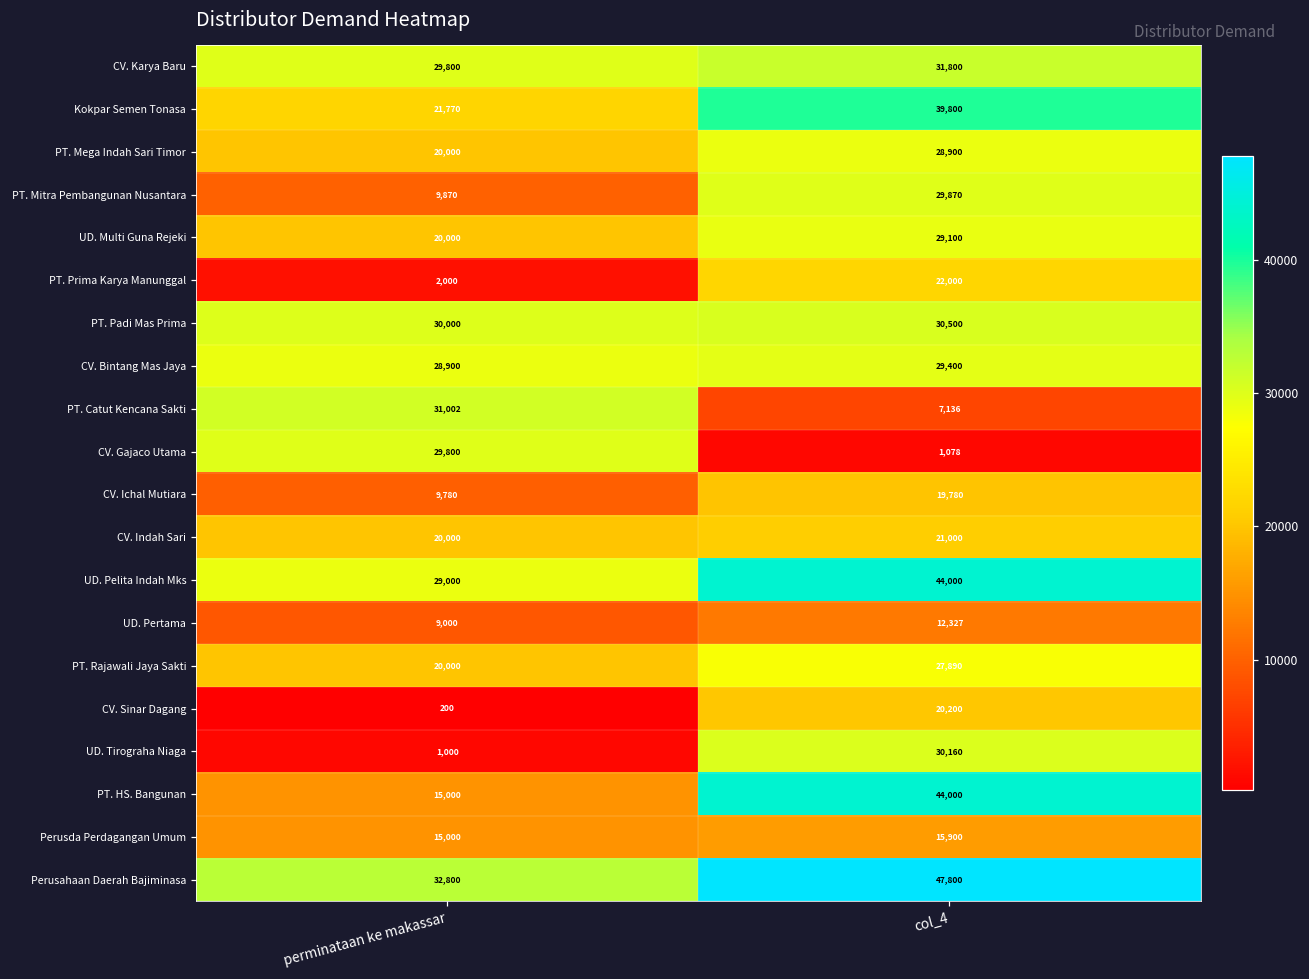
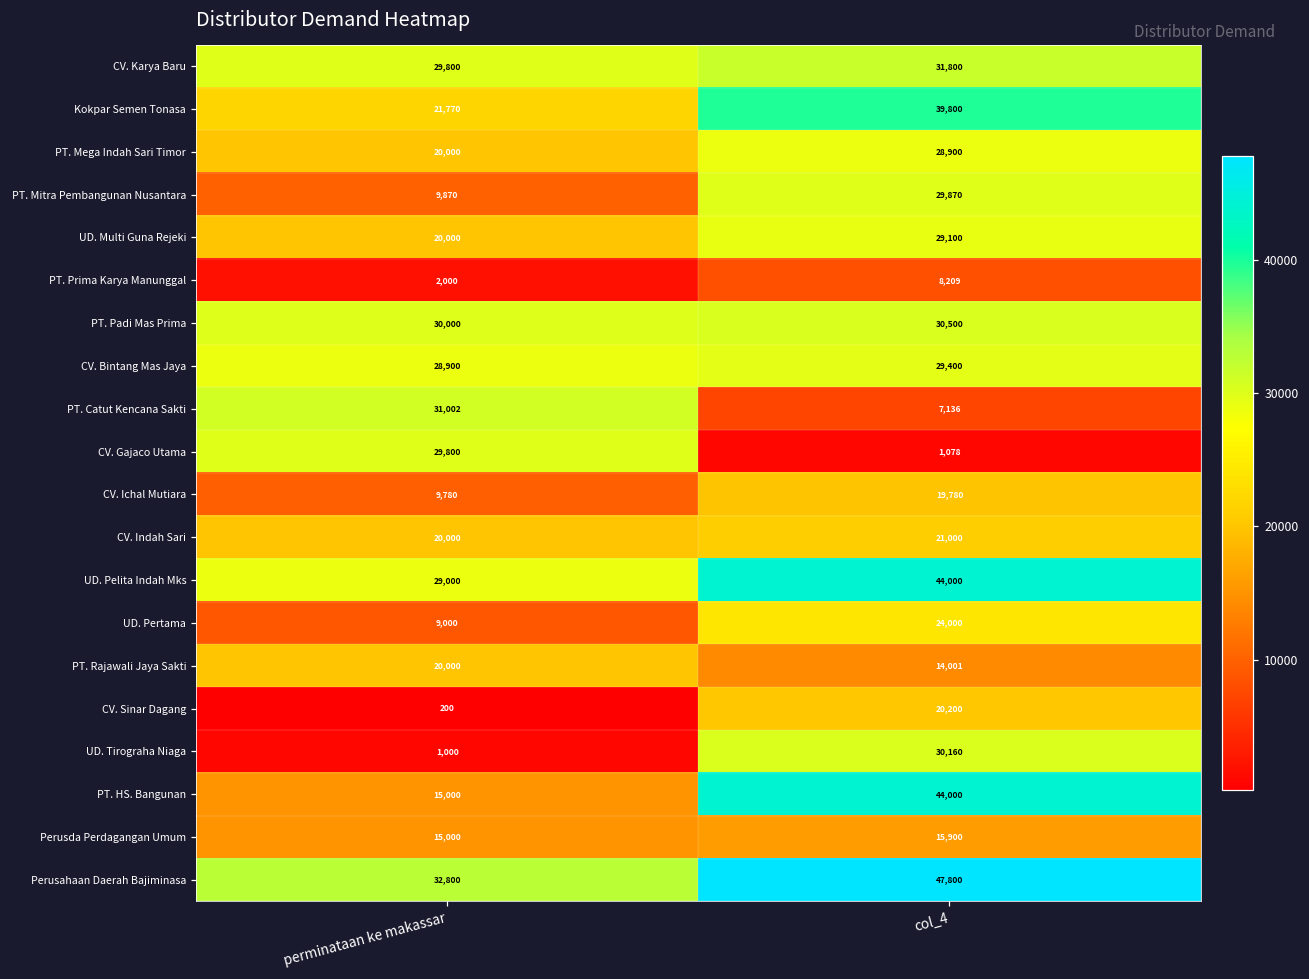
  {
    "CV. Karya Baru": {
      "perminataan ke makassar": "29,800",
      "col_4": "31,800"
    },
    "Kokpar Semen Tonasa": {
      "perminataan ke makassar": "21,770",
      "col_4": "39,800"
    },
    "PT. Mega Indah Sari Timor": {
      "perminataan ke makassar": "20,000",
      "col_4": "28,900"
    },
    "PT. Mitra Pembangunan Nusantara": {
      "perminataan ke makassar": "9,870",
      "col_4": "29,870"
    },
    "UD. Multi Guna Rejeki": {
      "perminataan ke makassar": "20,000",
      "col_4": "29,100"
    },
    "PT. Prima Karya Manunggal": {
      "perminataan ke makassar": "2,000",
-     "col_4": "22,000"
+     "col_4": "8,209"
    },
    "PT. Padi Mas Prima": {
      "perminataan ke makassar": "30,000",
      "col_4": "30,500"
    },
    "CV. Bintang Mas Jaya": {
      "perminataan ke makassar": "28,900",
      "col_4": "29,400"
    },
    "PT. Catut Kencana Sakti": {
      "perminataan ke makassar": "31,002",
      "col_4": "7,136"
    },
    "CV. Gajaco Utama": {
      "perminataan ke makassar": "29,800",
      "col_4": "1,078"
    },
    "CV. Ichal Mutiara": {
      "perminataan ke makassar": "9,780",
      "col_4": "19,780"
    },
    "CV. Indah Sari": {
      "perminataan ke makassar": "20,000",
      "col_4": "21,000"
    },
    "UD. Pelita Indah Mks": {
      "perminataan ke makassar": "29,000",
      "col_4": "44,000"
    },
    "UD. Pertama": {
      "perminataan ke makassar": "9,000",
-     "col_4": "12,327"
+     "col_4": "24,000"
    },
    "PT. Rajawali Jaya Sakti": {
      "perminataan ke makassar": "20,000",
-     "col_4": "27,890"
+     "col_4": "14,001"
    },
    "CV. Sinar Dagang": {
      "perminataan ke makassar": "200",
      "col_4": "20,200"
    },
    "UD. Tirograha Niaga": {
      "perminataan ke makassar": "1,000",
      "col_4": "30,160"
    },
    "PT. HS. Bangunan": {
      "perminataan ke makassar": "15,000",
      "col_4": "44,000"
    },
    "Perusda Perdagangan Umum": {
      "perminataan ke makassar": "15,000",
      "col_4": "15,900"
    },
    "Perusahaan Daerah Bajiminasa": {
      "perminataan ke makassar": "32,800",
      "col_4": "47,800"
    }
  }
